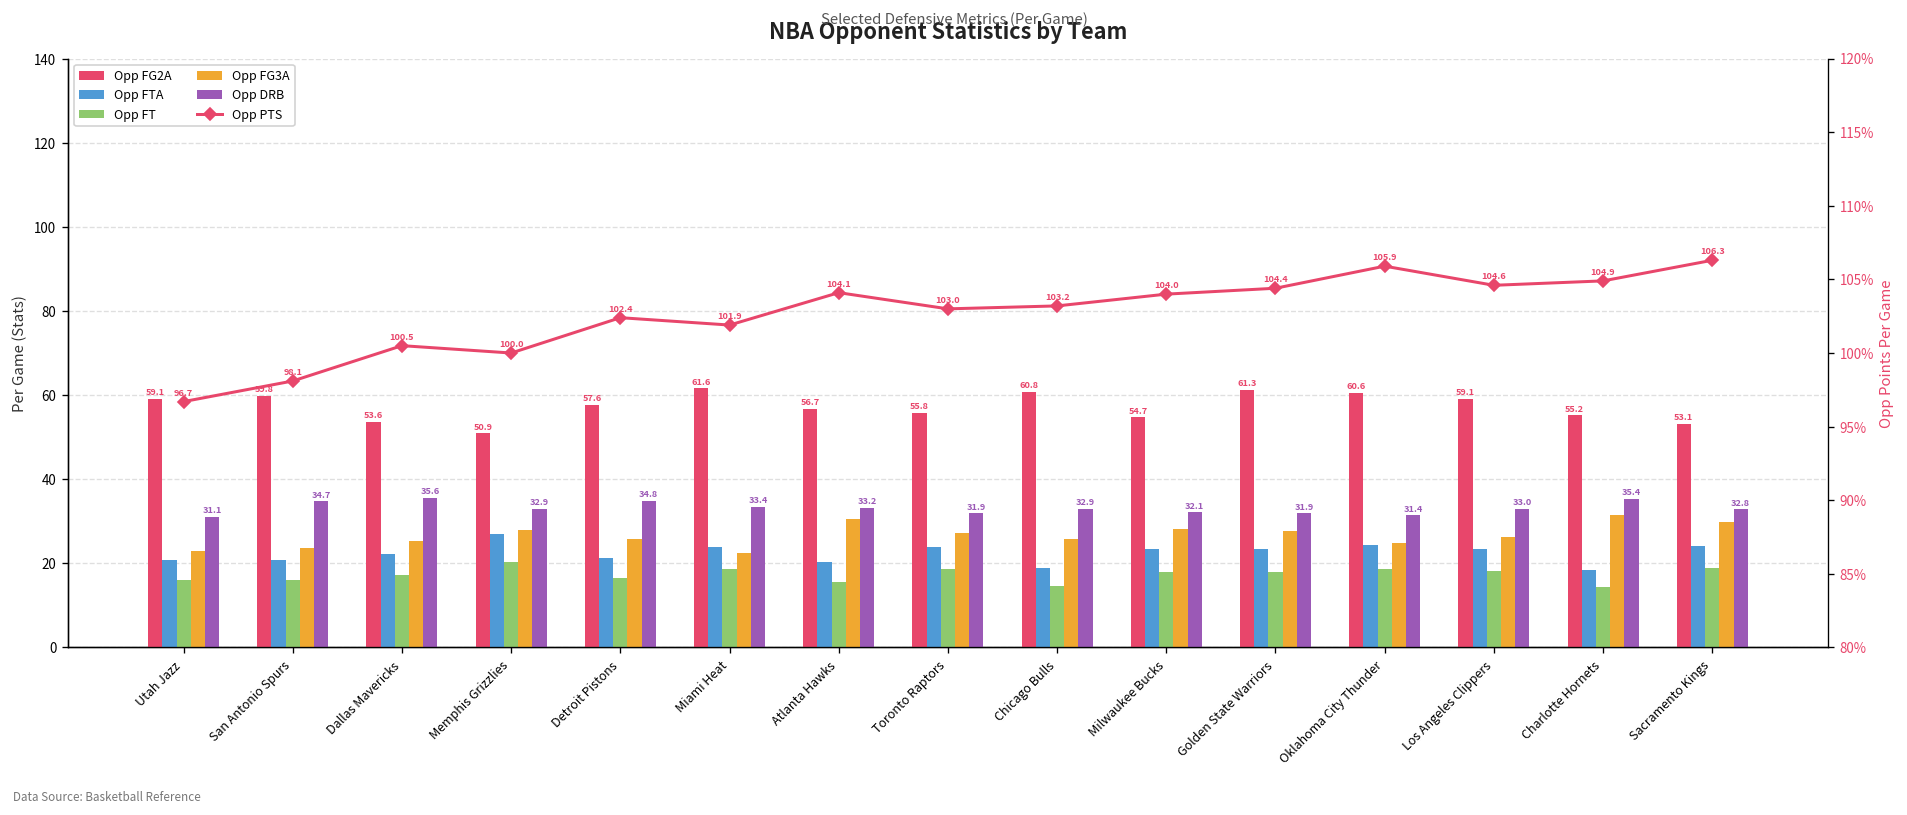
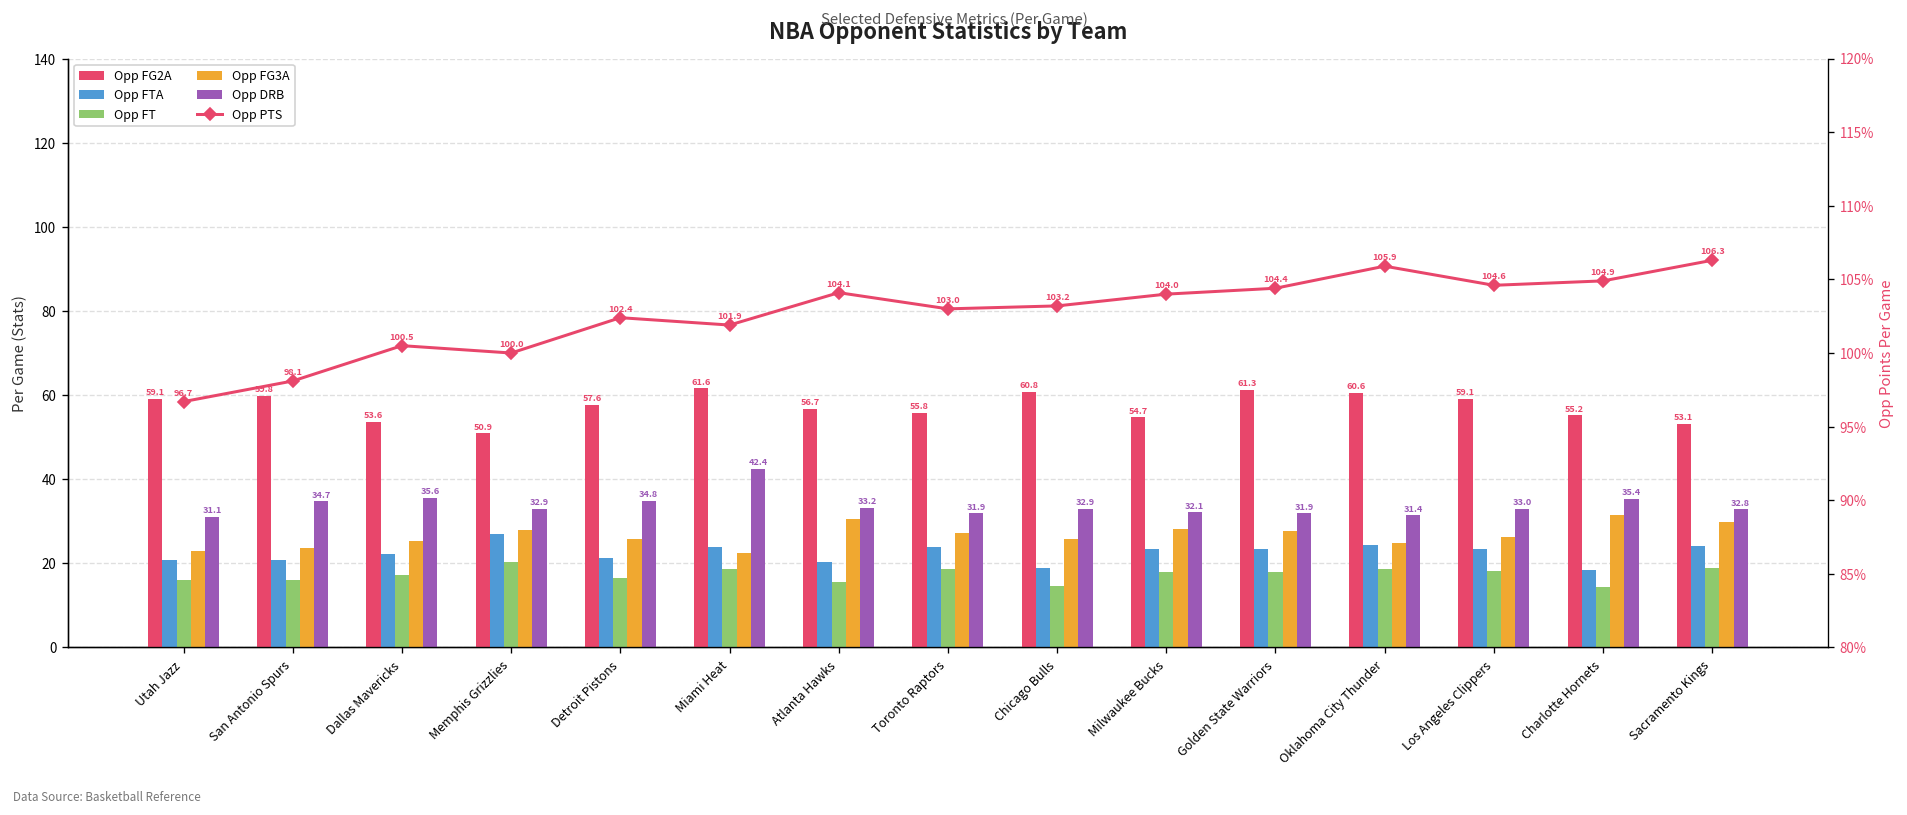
  {
    "Opp DRB": {
      "Utah Jazz": 31.1,
      "San Antonio Spurs": 34.7,
      "Dallas Mavericks": 35.6,
      "Memphis Grizzlies": 32.9,
      "Detroit Pistons": 34.8,
-     "Miami Heat": 33.4,
+     "Miami Heat": 42.4,
      "Atlanta Hawks": 33.2,
      "Toronto Raptors": 31.9,
      "Chicago Bulls": 32.9,
      "Milwaukee Bucks": 32.1,
      "Golden State Warriors": 31.9,
      "Oklahoma City Thunder": 31.4,
      "Los Angeles Clippers": 33.0,
      "Charlotte Hornets": 35.4,
      "Sacramento Kings": 32.8
    }
  }
